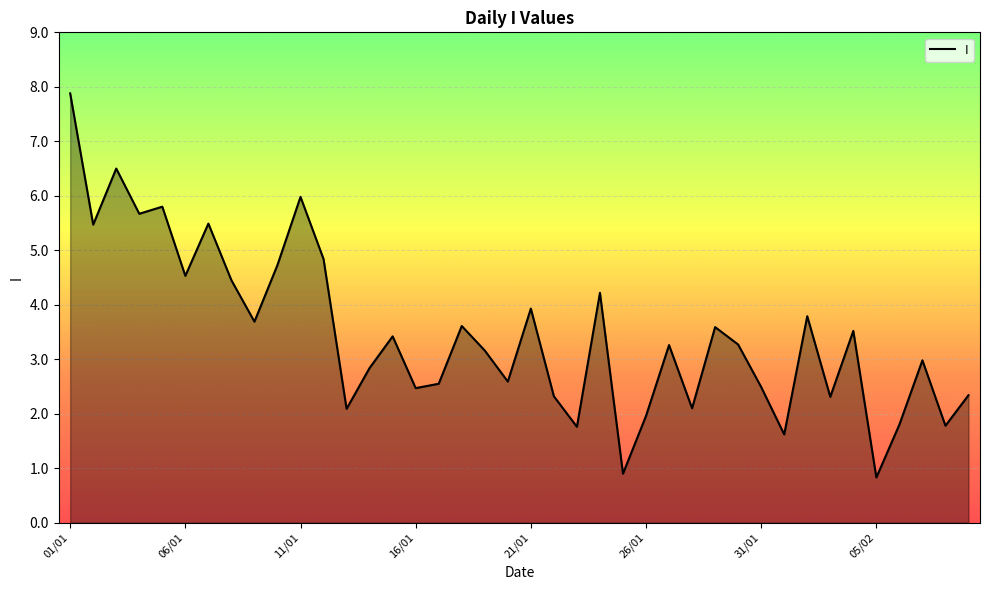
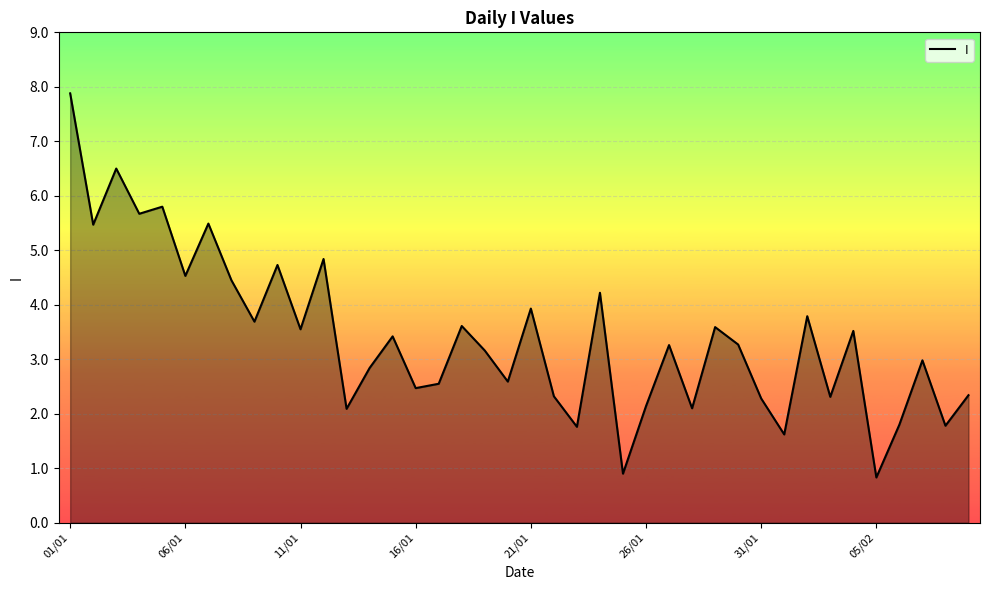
  {
    "01/01": 7.9,
    "06/01": 4.5,
-   "11/01": 6.0,
+   "11/01": 3.6,
    "16/01": 2.5,
    "21/01": 3.9,
-   "26/01": 2.0,
-   "31/01": 2.5,
+   "26/01": 2.1,
+   "31/01": 2.3,
    "05/02": 0.8
  }
